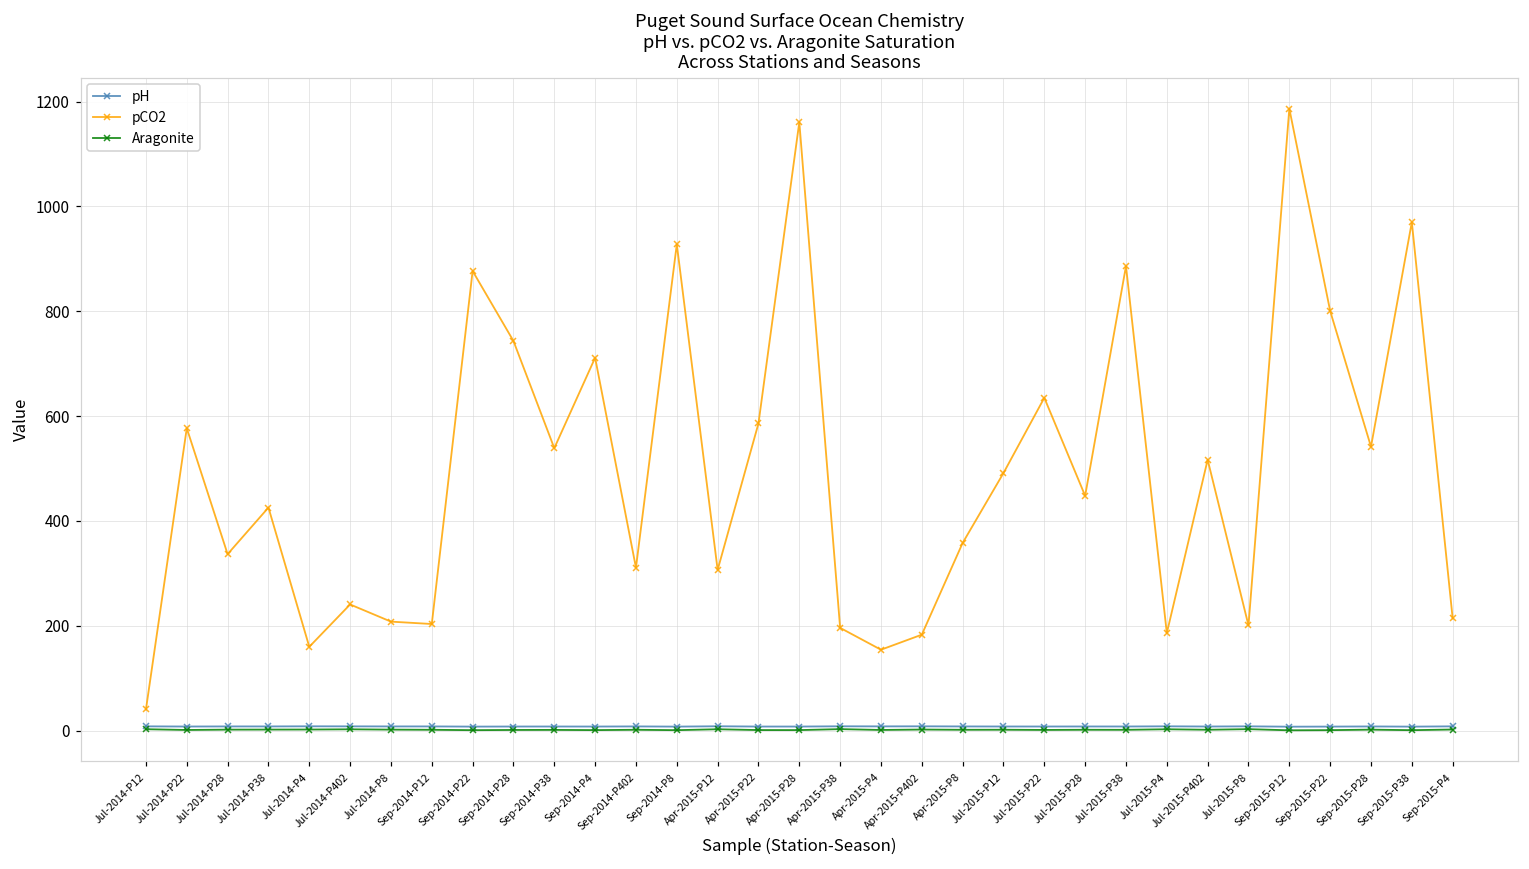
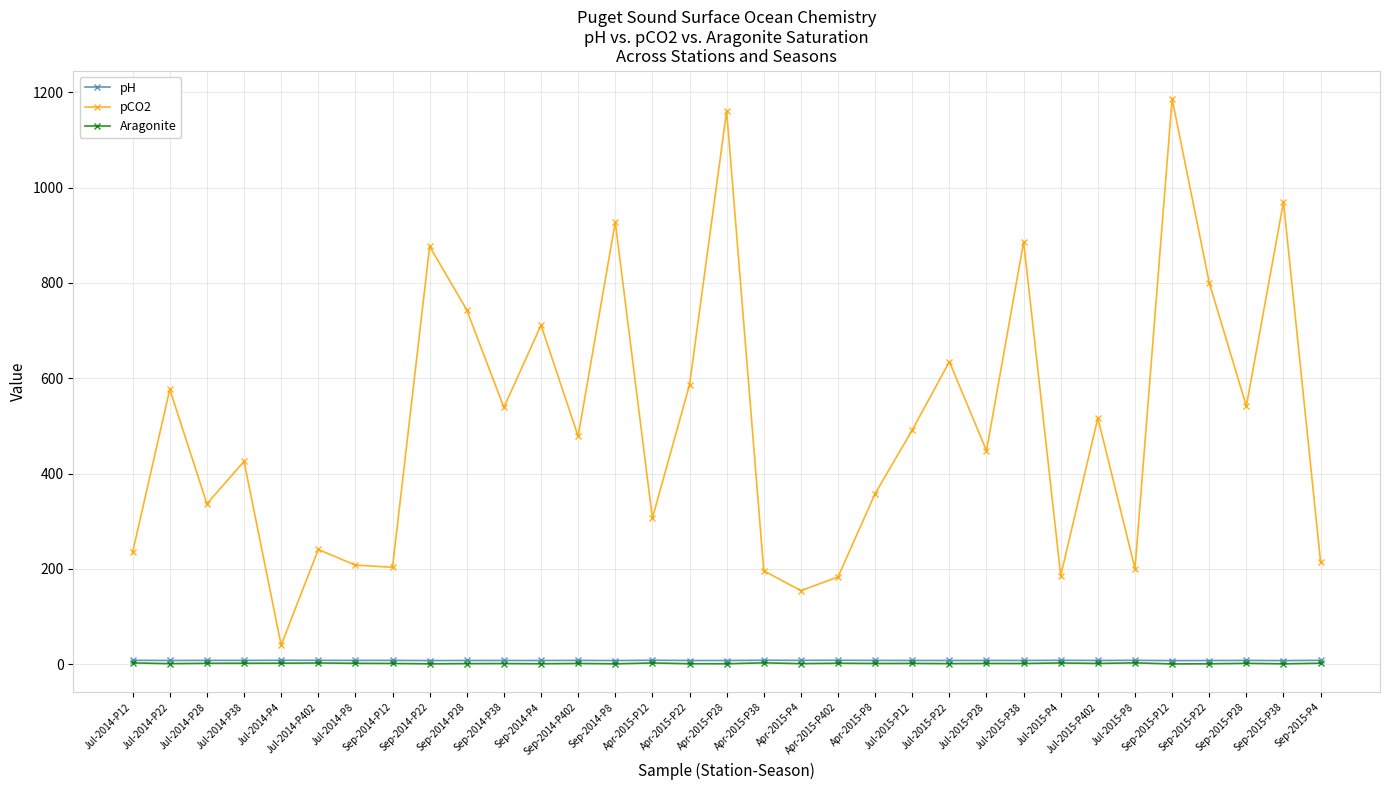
  {
    "pH": {
      "Jul-2014-P12": 10,
      "Jul-2014-P22": 10,
      "Jul-2014-P28": 10,
      "Jul-2014-P38": 10,
      "Jul-2014-P4": 10,
      "Jul-2014-P402": 10,
      "Jul-2014-P8": 10,
      "Sep-2014-P12": 10,
      "Sep-2014-P22": 10,
      "Sep-2014-P28": 10,
      "Sep-2014-P38": 10,
      "Sep-2014-P4": 10,
      "Sep-2014-P402": 10,
      "Sep-2014-P8": 10,
      "Apr-2015-P12": 10,
      "Apr-2015-P22": 10,
      "Apr-2015-P28": 10,
      "Apr-2015-P4": 10,
      "Apr-2015-P402": 10,
      "Apr-2015-P8": 10,
      "Jul-2015-P12": 10,
      "Jul-2015-P22": 10,
      "Jul-2015-P28": 10,
      "Jul-2015-P38": 10,
      "Jul-2015-P4": 10,
      "Jul-2015-P402": 10,
      "Jul-2015-P8": 10,
      "Sep-2015-P12": 10,
      "Sep-2015-P22": 10,
      "Sep-2015-P28": 10,
      "Sep-2015-P38": 10,
      "Sep-2015-P4": 10
    },
    "pCO2": {
-     "Jul-2014-P12": 40,
+     "Jul-2014-P12": 240,
      "Jul-2014-P22": 580,
      "Jul-2014-P28": 340,
      "Jul-2014-P38": 430,
-     "Jul-2014-P4": 160,
+     "Jul-2014-P4": 40,
      "Jul-2014-P402": 240,
      "Jul-2014-P8": 210,
      "Sep-2014-P12": 200,
      "Sep-2014-P22": 880,
      "Sep-2014-P28": 740,
      "Sep-2014-P38": 540,
      "Sep-2014-P4": 710,
-     "Sep-2014-P402": 310,
+     "Sep-2014-P402": 480,
      "Sep-2014-P8": 930,
      "Apr-2015-P12": 310,
      "Apr-2015-P22": 590,
      "Apr-2015-P28": 1160,
      "Apr-2015-P38": 200,
      "Apr-2015-P4": 150,
      "Apr-2015-P402": 180,
      "Apr-2015-P8": 360,
      "Jul-2015-P12": 490,
      "Jul-2015-P22": 630,
      "Jul-2015-P28": 450,
      "Jul-2015-P38": 890,
      "Jul-2015-P4": 190,
      "Jul-2015-P402": 520,
      "Jul-2015-P8": 200,
      "Sep-2015-P12": 1190,
      "Sep-2015-P22": 800,
      "Sep-2015-P28": 540,
      "Sep-2015-P38": 970,
      "Sep-2015-P4": 210
    },
    "Aragonite": {
      "Jul-2014-P12": 0,
      "Jul-2014-P22": 0,
      "Jul-2014-P28": 0,
      "Jul-2014-P38": 0,
      "Jul-2014-P4": 0,
      "Jul-2014-P402": 0,
      "Jul-2014-P8": 0,
      "Sep-2014-P12": 0,
      "Sep-2014-P22": 0,
      "Sep-2014-P28": 0,
      "Sep-2014-P38": 0,
      "Sep-2014-P4": 0,
      "Sep-2014-P402": 0,
      "Sep-2014-P8": 0,
      "Apr-2015-P12": 0,
      "Apr-2015-P22": 0,
      "Apr-2015-P28": 0,
      "Apr-2015-P4": 0,
      "Apr-2015-P402": 0,
      "Apr-2015-P8": 0,
      "Jul-2015-P12": 0,
      "Jul-2015-P22": 0,
      "Jul-2015-P28": 0,
      "Jul-2015-P38": 0,
      "Jul-2015-P4": 0,
      "Jul-2015-P402": 0,
      "Jul-2015-P8": 0,
      "Sep-2015-P12": 0,
      "Sep-2015-P22": 0,
      "Sep-2015-P28": 0,
      "Sep-2015-P38": 0,
      "Sep-2015-P4": 0
    }
  }
